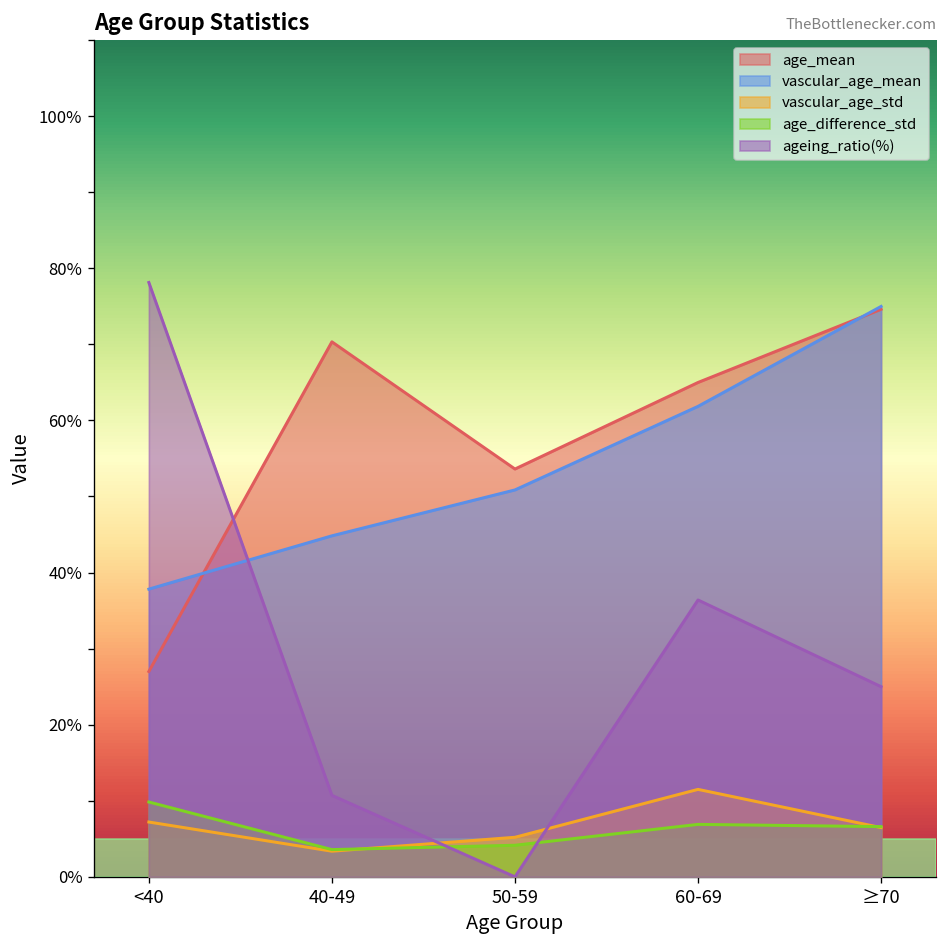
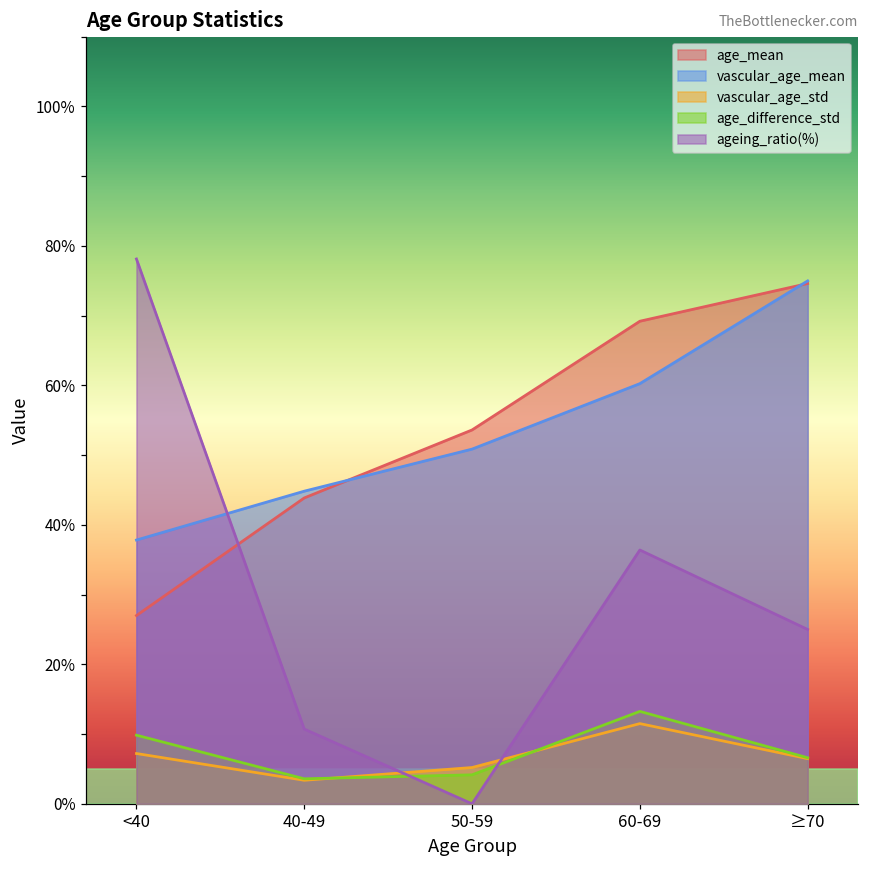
  {
    "age_mean": {
      "<40": "27%",
-     "40-49": "70%",
+     "40-49": "44%",
      "50-59": "54%",
-     "60-69": "65%"
+     "60-69": "69%"
    },
    "vascular_age_mean": {
      "<40": "38%",
      "40-49": "45%",
      "50-59": "51%",
-     "60-69": "62%"
+     "60-69": "60%"
    },
    "vascular_age_std": {
      "<40": "7%",
      "50-59": "5%",
      "60-69": "11%"
    },
    "age_difference_std": {
      "<40": "10%",
-     "60-69": "7%"
+     "60-69": "13%"
    },
    "ageing_ratio(%)": {
      "<40": "78%",
      "40-49": "11%",
      "60-69": "36%",
      "≥70": "25%"
    }
  }
